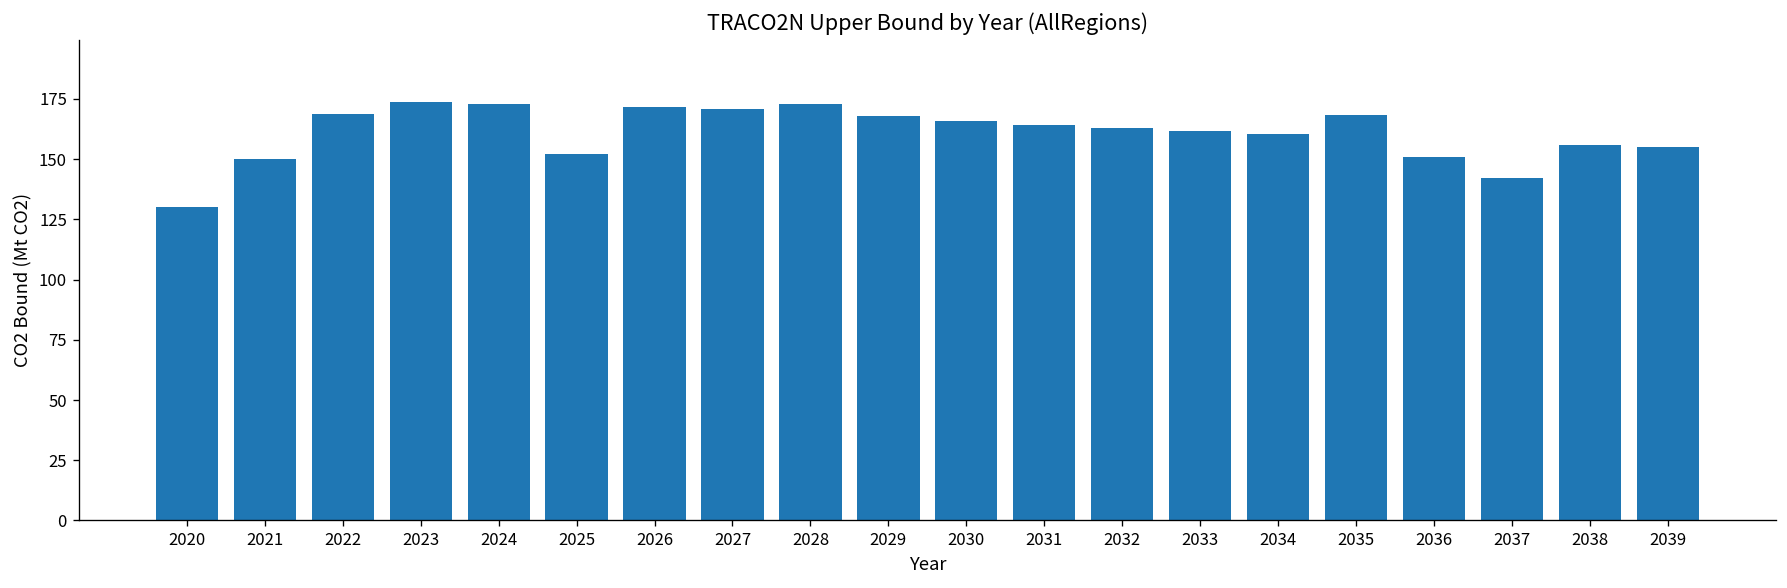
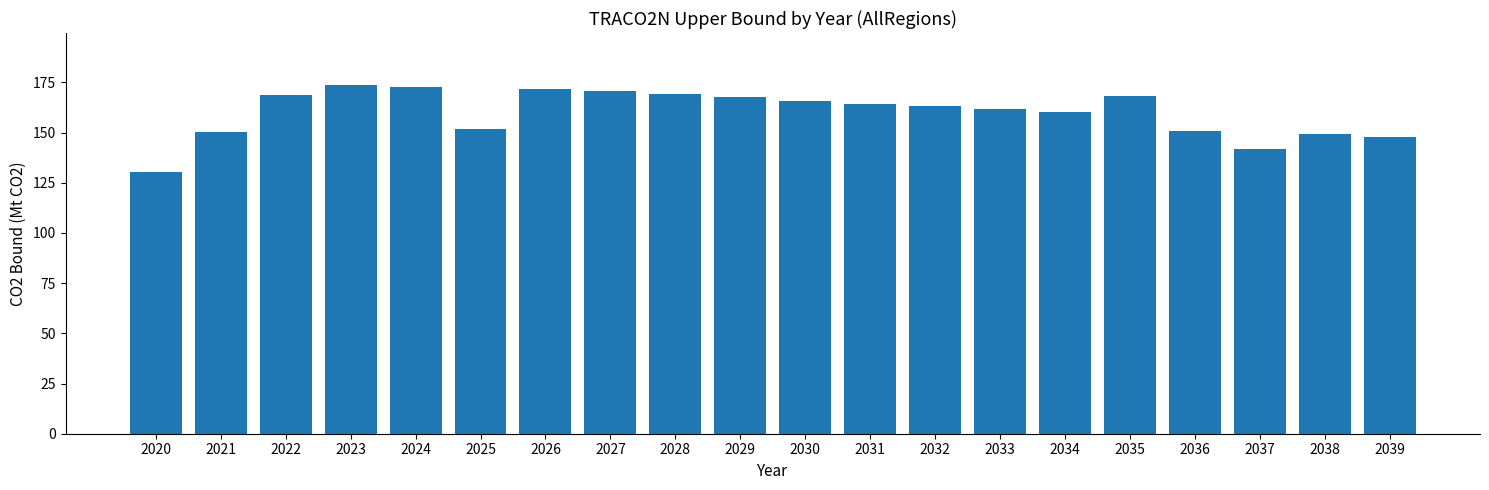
  {
    "2020": 130,
    "2021": 150,
    "2022": 169,
    "2023": 174,
    "2024": 173,
    "2025": 152,
    "2026": 172,
    "2027": 171,
-   "2028": 173,
+   "2028": 169,
    "2029": 168,
    "2030": 166,
    "2031": 164,
    "2032": 163,
    "2033": 162,
    "2034": 160,
    "2035": 168,
    "2036": 151,
    "2037": 142,
-   "2038": 156,
-   "2039": 155
+   "2038": 149,
+   "2039": 148
  }
